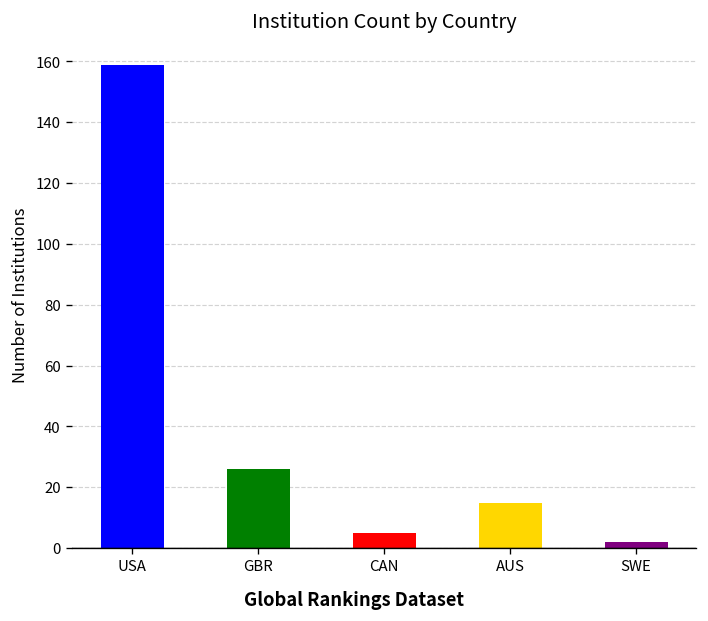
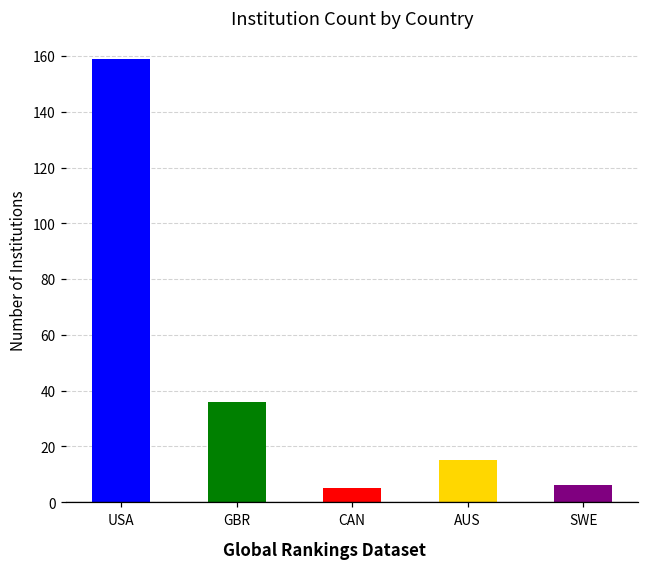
  {
    "USA": 159,
-   "GBR": 26,
+   "GBR": 36,
    "CAN": 5,
    "AUS": 15,
-   "SWE": 2
+   "SWE": 6
  }
